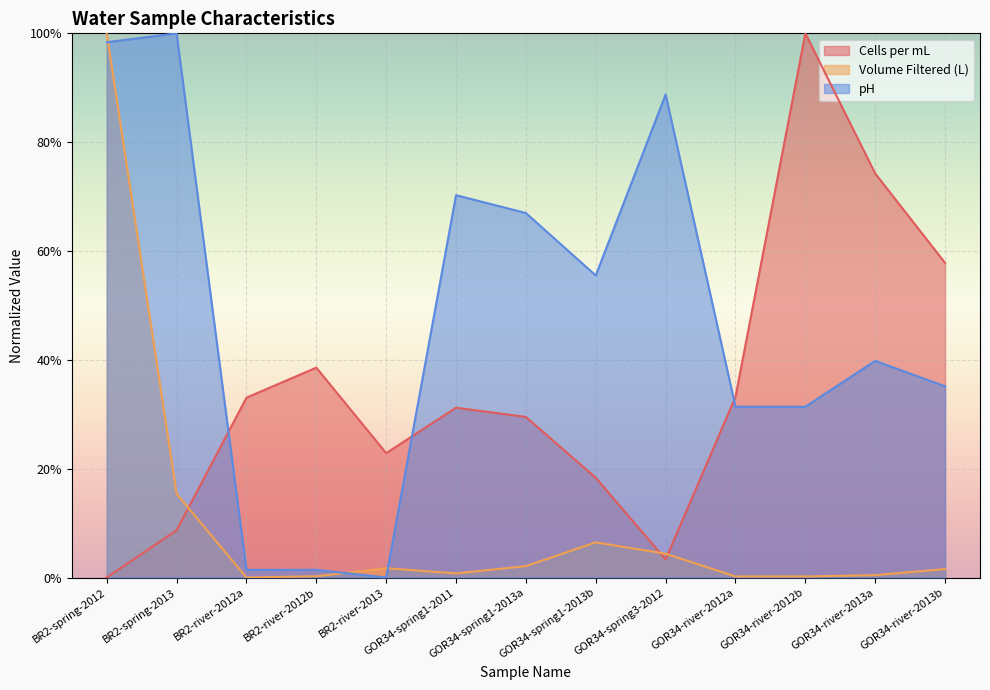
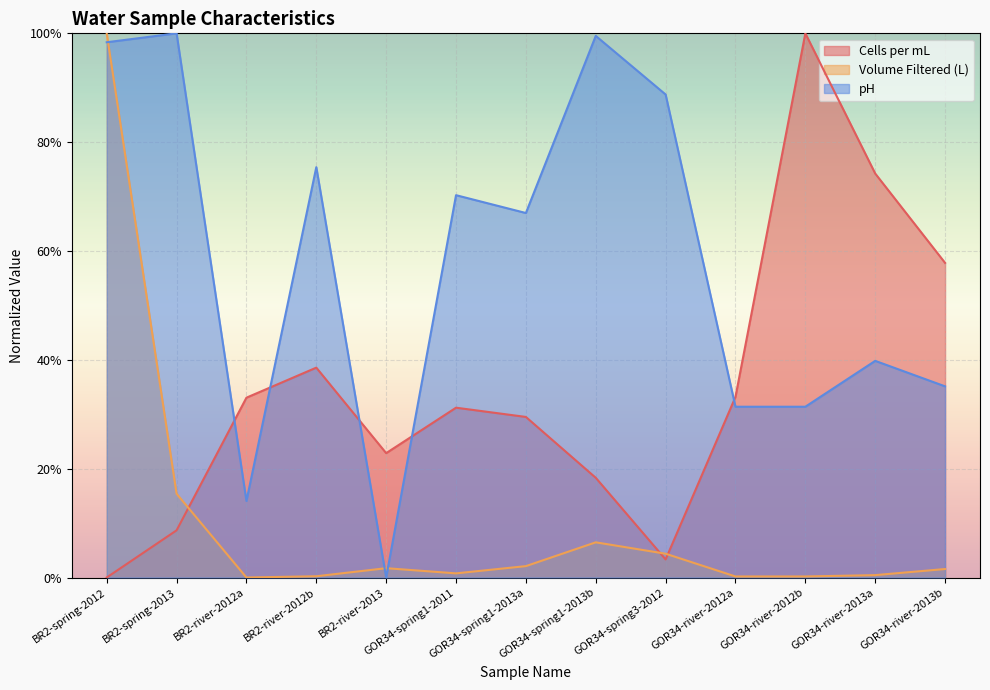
  {
    "pH": {
      "BR2-spring-2012": "98%",
      "BR2-spring-2013": "100%",
-     "BR2-river-2012a": "1%",
-     "BR2-river-2012b": "1%",
+     "BR2-river-2012a": "14%",
+     "BR2-river-2012b": "75%",
      "BR2-river-2013": "0%",
      "GOR34-spring1-2011": "70%",
      "GOR34-spring1-2013a": "67%",
-     "GOR34-spring1-2013b": "56%",
+     "GOR34-spring1-2013b": "100%",
      "GOR34-spring3-2012": "89%",
      "GOR34-river-2012a": "31%",
      "GOR34-river-2012b": "31%",
      "GOR34-river-2013a": "40%",
      "GOR34-river-2013b": "35%"
    }
  }
